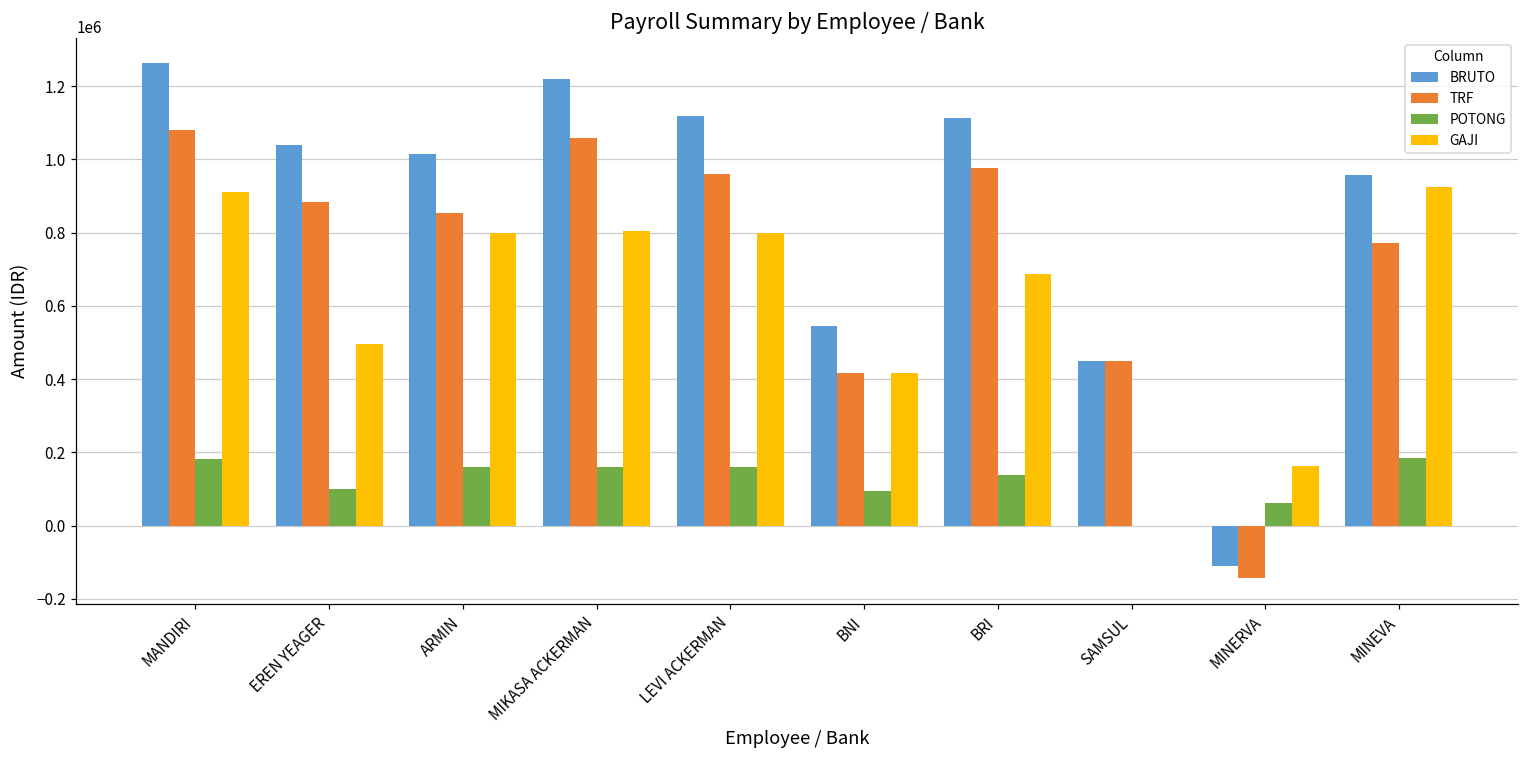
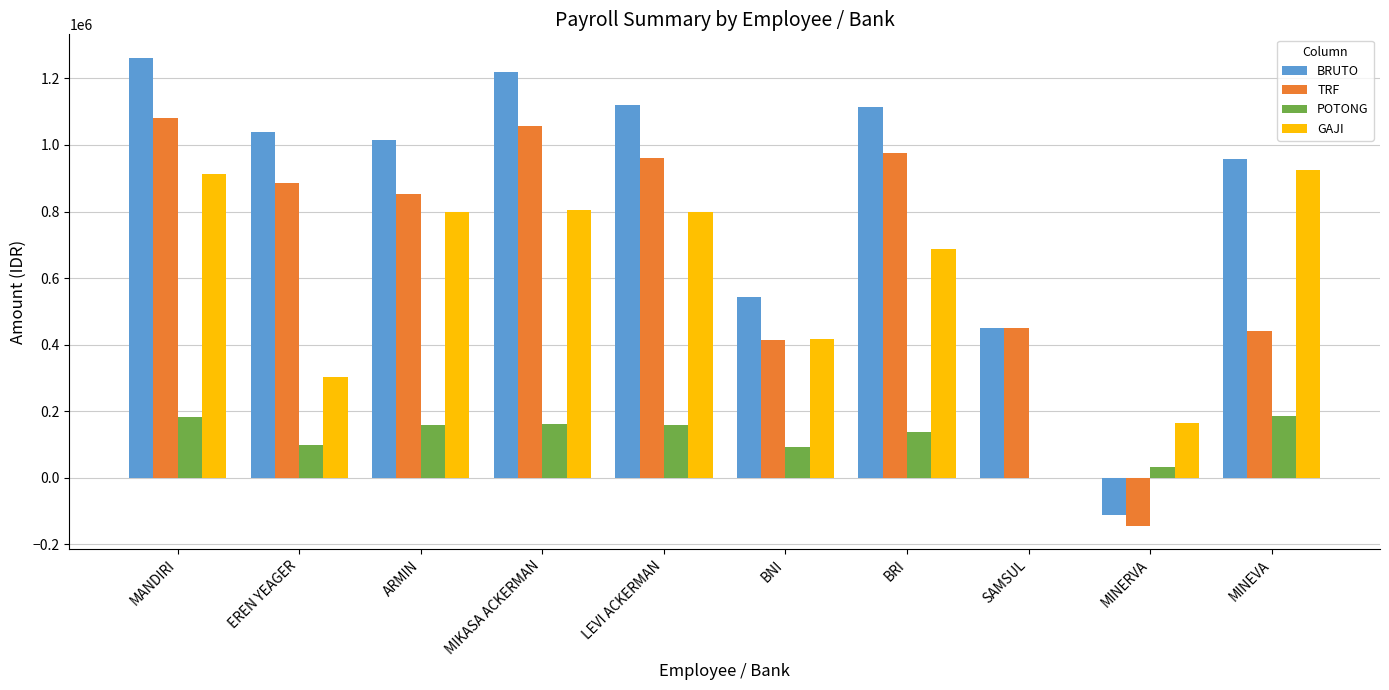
  {
    "BRUTO": {
      "MANDIRI": 1260000,
      "EREN YEAGER": 1040000,
      "ARMIN": 1010000,
      "MIKASA ACKERMAN": 1220000,
      "LEVI ACKERMAN": 1120000,
      "BNI": 540000,
      "BRI": 1110000,
      "SAMSUL": 450000,
      "MINERVA": -110000,
      "MINEVA": 960000
    },
    "TRF": {
      "MANDIRI": 1080000,
      "EREN YEAGER": 880000,
      "ARMIN": 850000,
      "MIKASA ACKERMAN": 1060000,
      "LEVI ACKERMAN": 960000,
      "BNI": 420000,
      "BRI": 980000,
      "SAMSUL": 450000,
      "MINERVA": -140000,
-     "MINEVA": 770000
+     "MINEVA": 440000
    },
    "POTONG": {
      "MANDIRI": 180000,
      "EREN YEAGER": 100000,
      "ARMIN": 160000,
      "MIKASA ACKERMAN": 160000,
      "LEVI ACKERMAN": 160000,
      "BNI": 90000,
      "BRI": 140000,
      "SAMSUL": 0,
-     "MINERVA": 60000,
+     "MINERVA": 30000,
      "MINEVA": 190000
    },
    "GAJI": {
      "MANDIRI": 910000,
-     "EREN YEAGER": 500000,
+     "EREN YEAGER": 300000,
      "ARMIN": 800000,
      "MIKASA ACKERMAN": 810000,
      "LEVI ACKERMAN": 800000,
      "BNI": 420000,
      "BRI": 690000,
      "SAMSUL": 0,
      "MINERVA": 160000,
      "MINEVA": 930000
    }
  }
